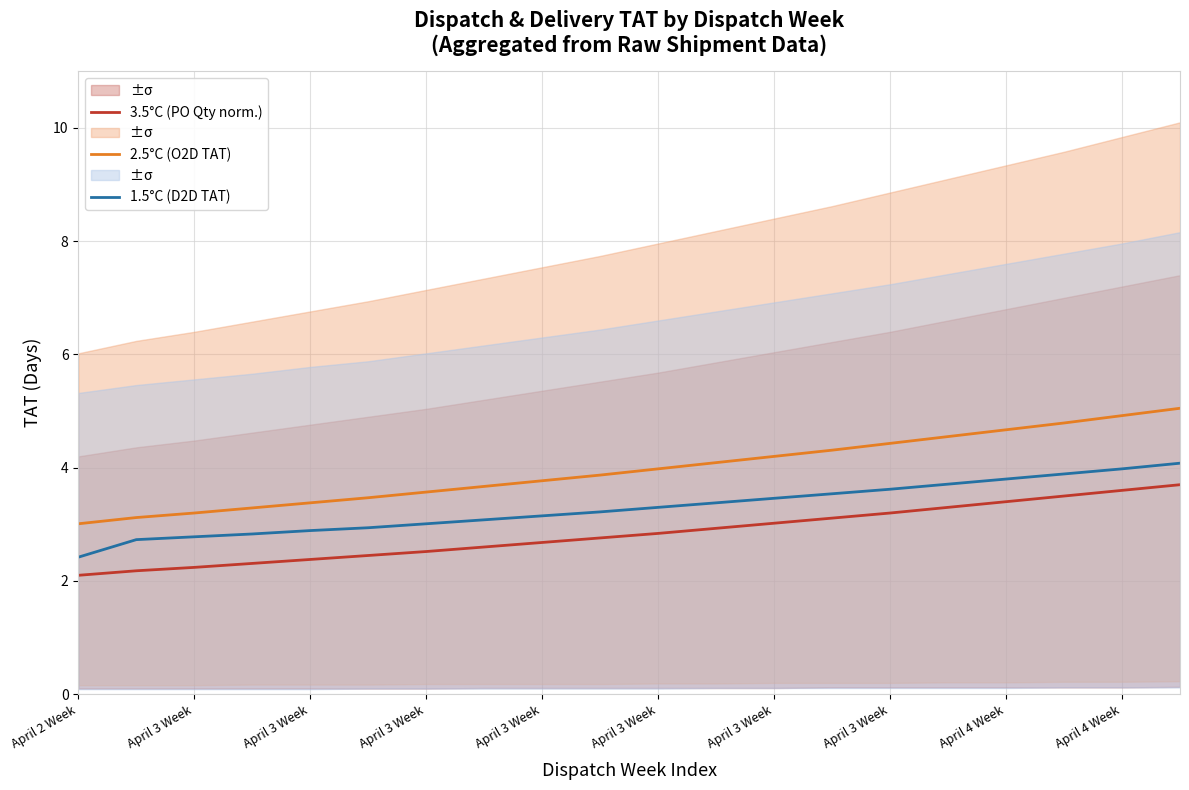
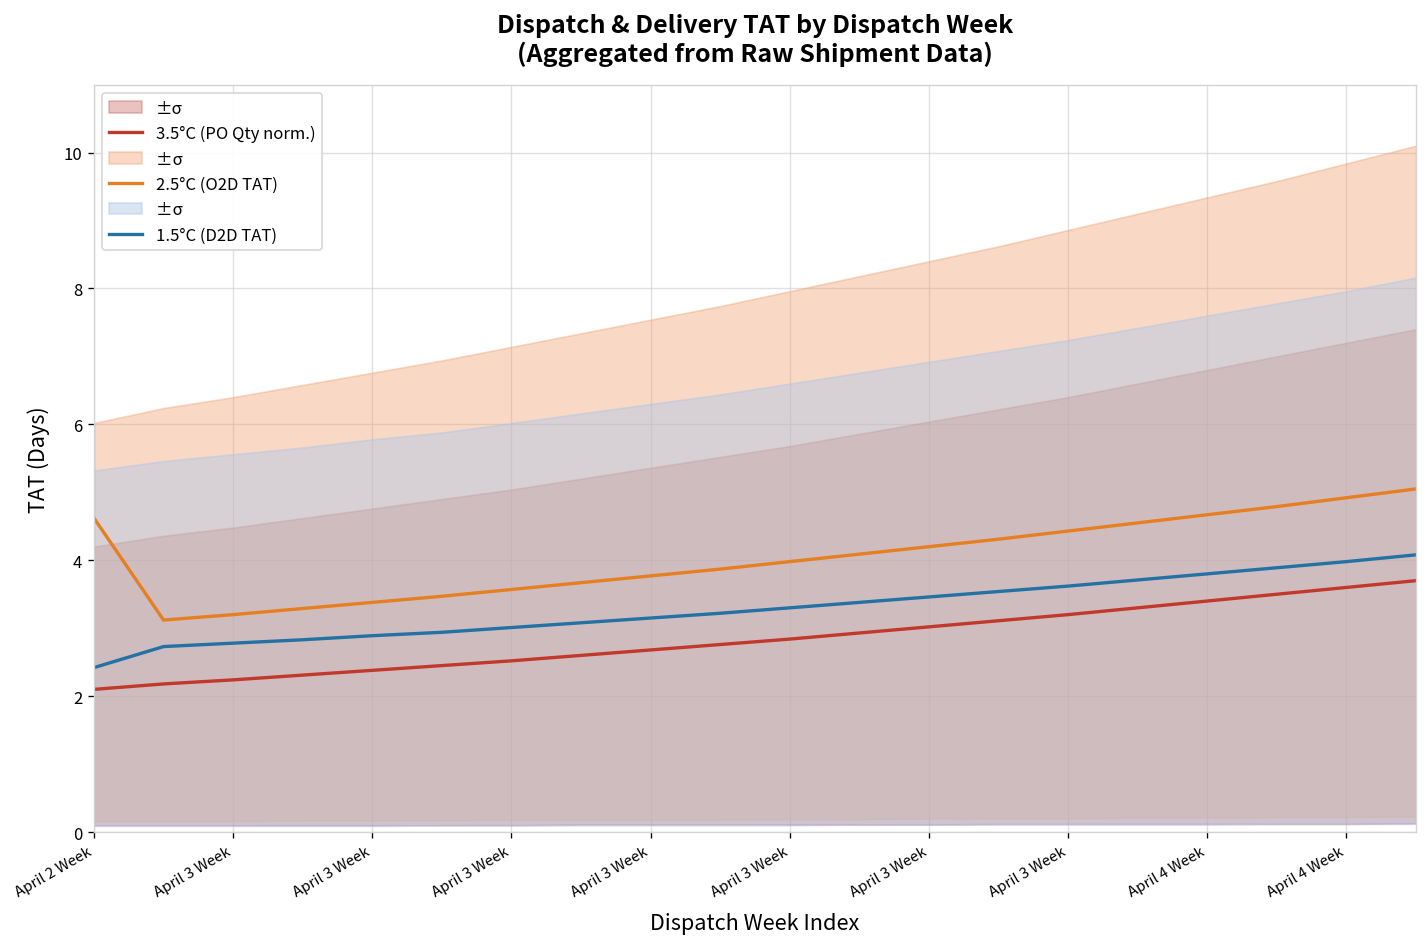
  {
    "2.5°C (O2D TAT)": {
-     "April 2 Week": 3.0
+     "April 2 Week": 4.6
    },
    "1.5°C (D2D TAT)": {
      "April 2 Week": 2.4
    }
  }
